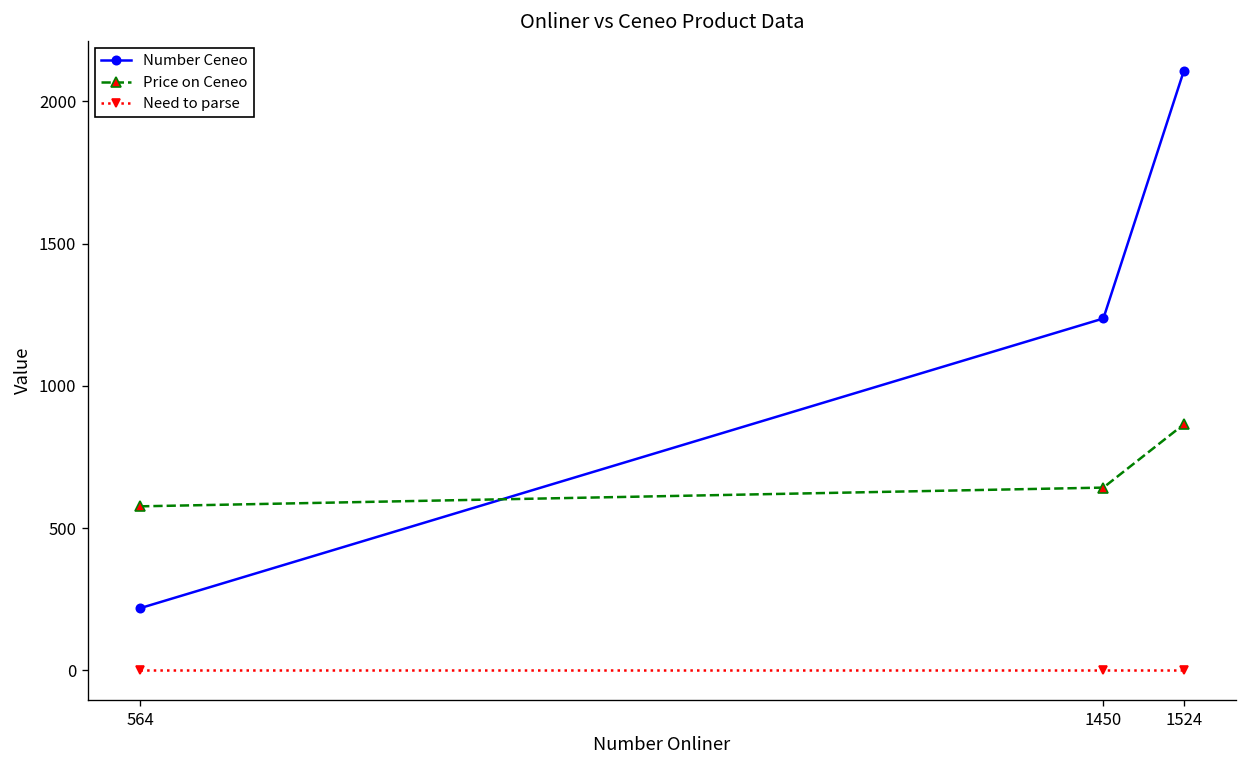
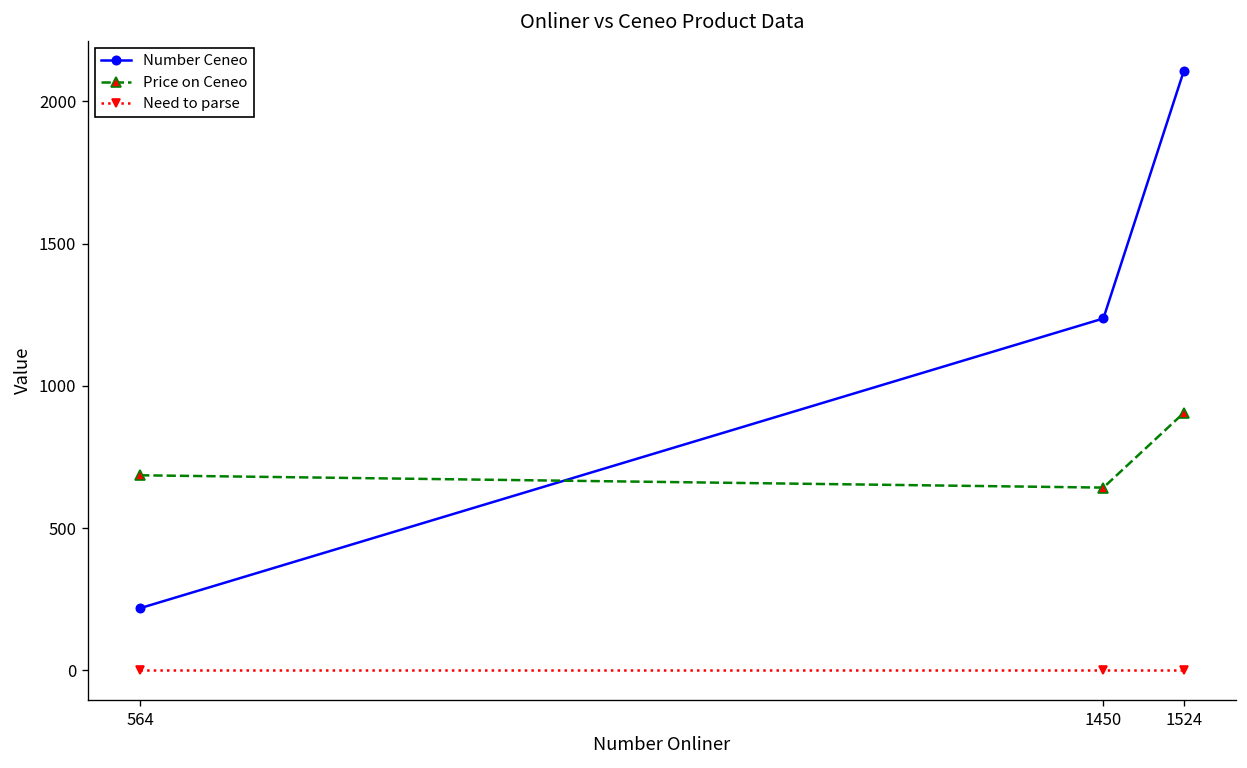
  {
    "Number Ceneo": {
      "564": 220,
      "1450": 1240,
      "1524": 2110
    },
    "Price on Ceneo": {
-     "564": 580,
+     "564": 690,
      "1450": 640,
-     "1524": 870
+     "1524": 910
    },
    "Need to parse": {
      "564": 0,
      "1450": 0,
      "1524": 0
    }
  }
